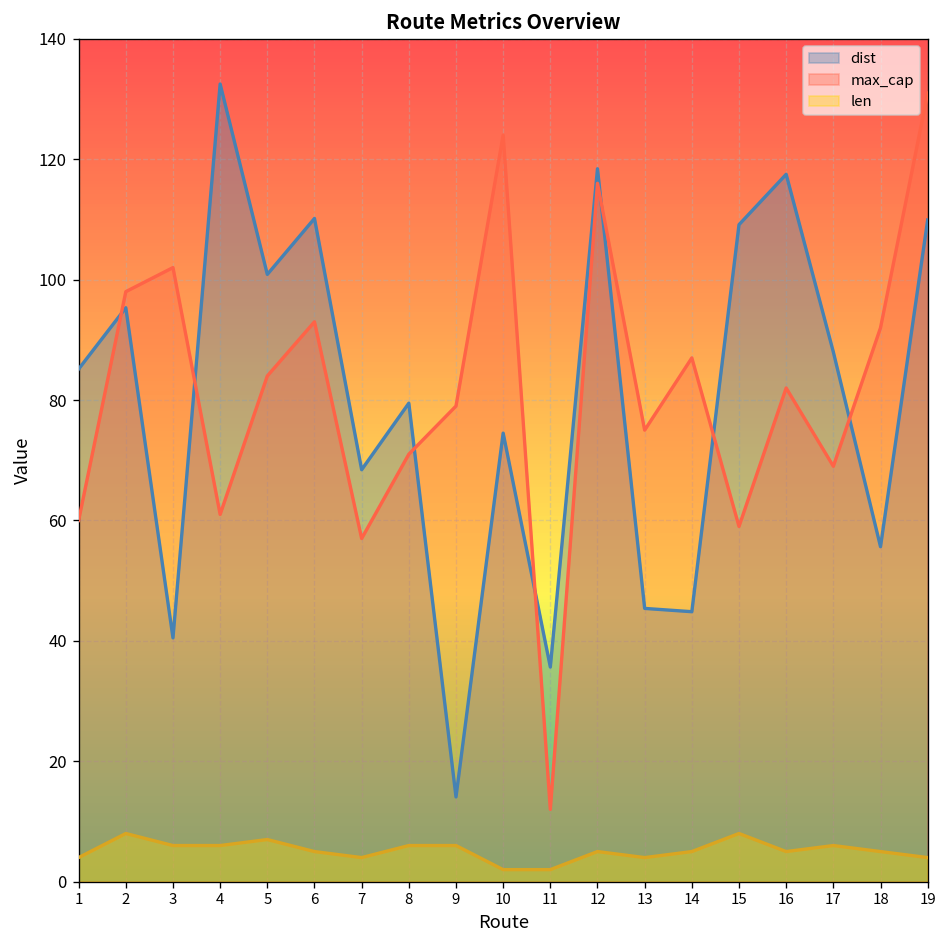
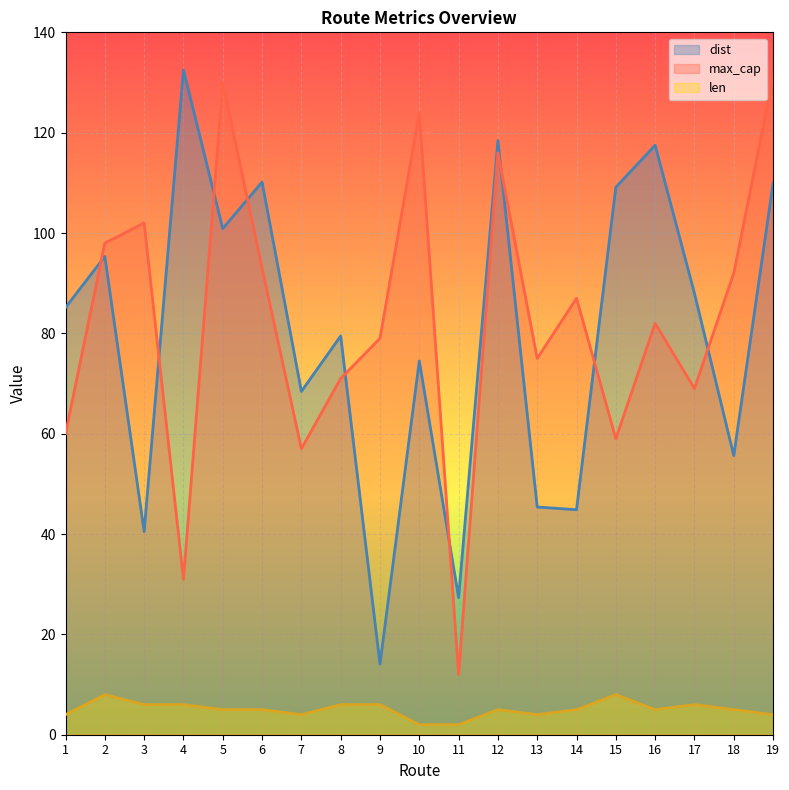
  {
    "dist": {
      "1": 85,
      "2": 95,
      "3": 40,
      "4": 132,
      "5": 101,
      "6": 110,
      "7": 68,
      "8": 79,
      "9": 14,
      "10": 75,
-     "11": 36,
+     "11": 27,
      "12": 118,
      "13": 45,
      "14": 45,
      "15": 109,
      "16": 117,
      "17": 88,
      "18": 56,
      "19": 110
    },
    "max_cap": {
      "1": 60,
      "2": 98,
      "3": 102,
-     "4": 61,
-     "5": 84,
+     "4": 31,
+     "5": 130,
      "6": 93,
      "7": 57,
      "8": 71,
      "9": 79,
      "10": 124,
      "11": 12,
      "12": 116,
      "13": 75,
      "14": 87,
      "15": 59,
      "16": 82,
      "17": 69,
      "18": 92,
      "19": 131
    },
    "len": {
      "1": 4,
      "2": 8,
      "3": 6,
      "4": 6,
-     "5": 7,
+     "5": 5,
      "6": 5,
      "7": 4,
      "8": 6,
      "9": 6,
      "10": 2,
      "11": 2,
      "12": 5,
      "13": 4,
      "14": 5,
      "15": 8,
      "16": 5,
      "17": 6,
      "18": 5,
      "19": 4
    }
  }
